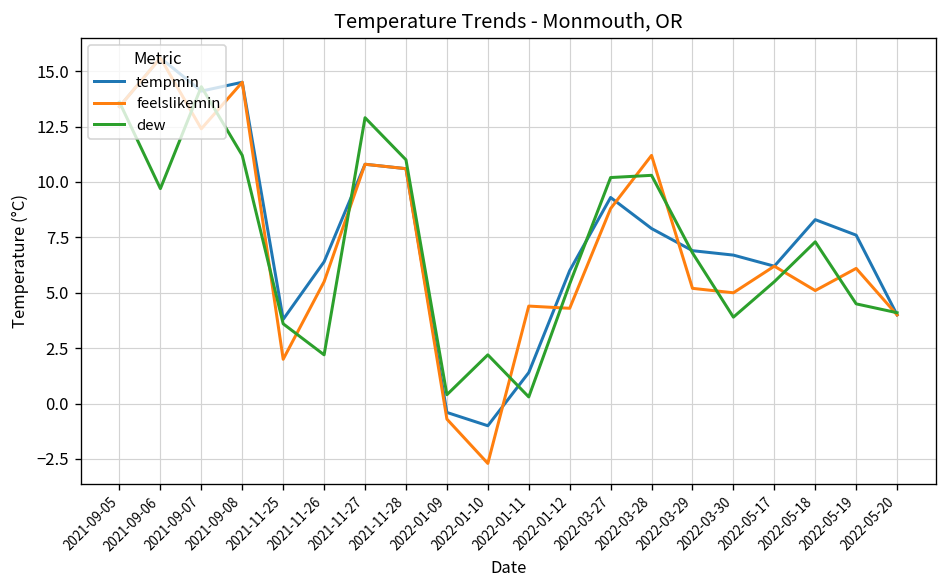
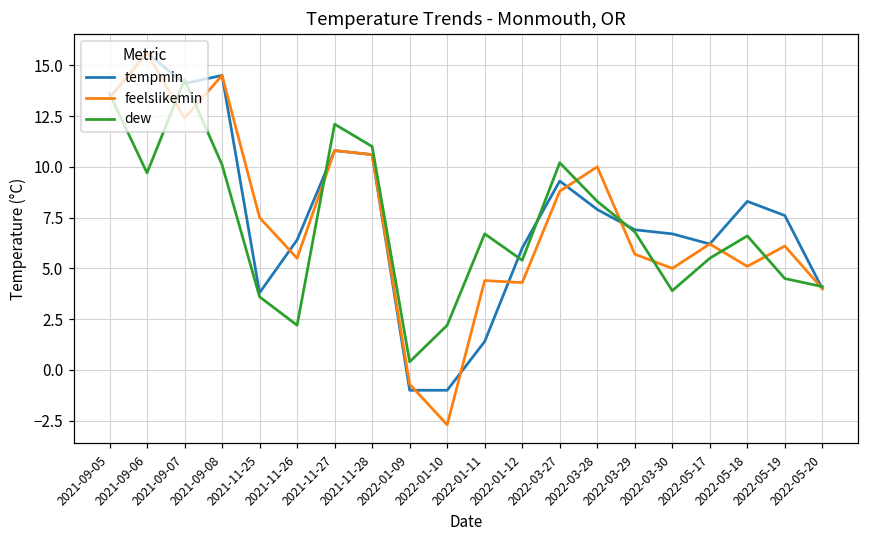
  {
    "tempmin": {
      "2021-11-25": 3.8,
      "2021-11-26": 6.4,
-     "2022-01-09": -0.4,
+     "2022-01-09": -1.0,
      "2022-01-10": -1.0,
      "2022-01-11": 1.4,
      "2022-01-12": 6.0,
      "2022-03-27": 9.3,
      "2022-03-28": 7.9,
      "2022-03-30": 6.7,
      "2022-05-18": 8.3,
      "2022-05-19": 7.6
    },
    "feelslikemin": {
-     "2021-11-25": 2.0,
+     "2021-11-25": 7.5,
      "2021-11-26": 5.5,
      "2022-01-09": -0.7,
      "2022-01-10": -2.7,
      "2022-01-11": 4.4,
      "2022-01-12": 4.3,
      "2022-03-27": 8.8,
-     "2022-03-28": 11.2,
-     "2022-03-29": 5.2,
+     "2022-03-28": 10.0,
+     "2022-03-29": 5.7,
      "2022-03-30": 5.0,
      "2022-05-18": 5.1,
      "2022-05-19": 6.1
    },
    "dew": {
      "2021-09-06": 9.7,
-     "2021-09-08": 11.2,
+     "2021-09-08": 10.1,
      "2021-11-25": 3.6,
      "2021-11-26": 2.2,
-     "2021-11-27": 12.9,
+     "2021-11-27": 12.1,
      "2021-11-28": 11.0,
      "2022-01-09": 0.4,
      "2022-01-10": 2.2,
-     "2022-01-11": 0.3,
+     "2022-01-11": 6.7,
      "2022-01-12": 5.4,
      "2022-03-27": 10.2,
-     "2022-03-28": 10.3,
+     "2022-03-28": 8.3,
      "2022-03-30": 3.9,
      "2022-05-17": 5.5,
-     "2022-05-18": 7.3,
+     "2022-05-18": 6.6,
      "2022-05-19": 4.5
    }
  }
